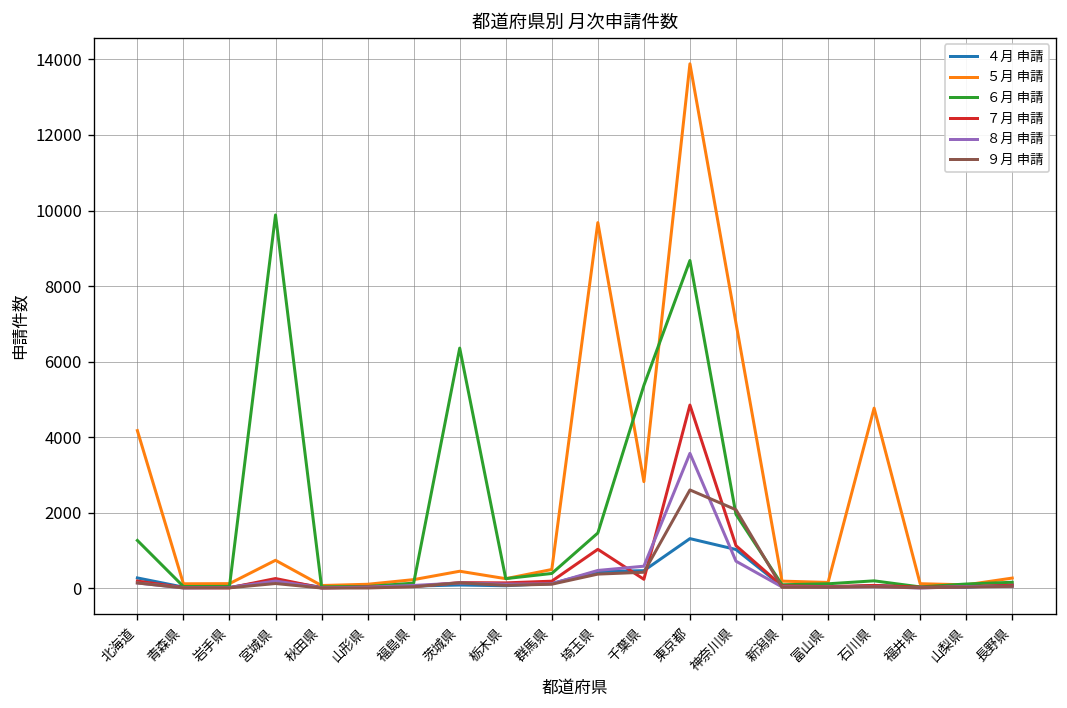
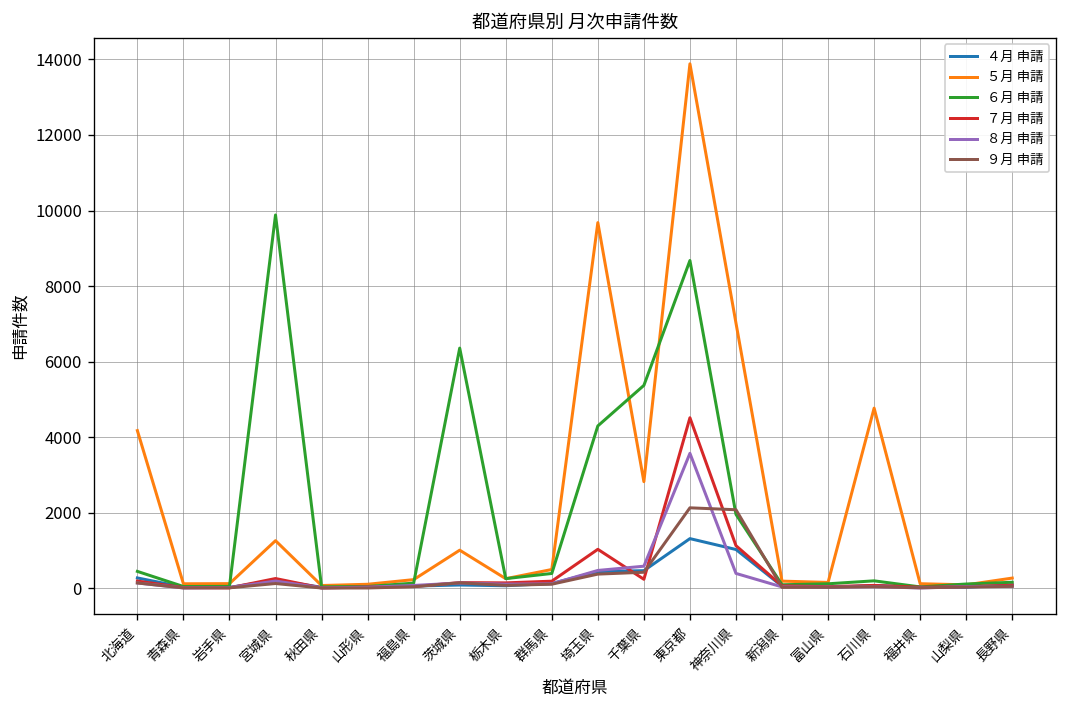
  {
    "４月 申請": {
      "北海道": 300,
      "東京都": 1300,
      "神奈川県": 1000
    },
    "５月 申請": {
      "北海道": 4200,
-     "宮城県": 700,
+     "宮城県": 1300,
      "福島県": 200,
-     "茨城県": 500,
+     "茨城県": 1000,
      "群馬県": 500,
      "埼玉県": 9700,
      "千葉県": 2800,
      "東京都": 13900,
      "神奈川県": 7000,
      "新潟県": 200,
      "石川県": 4800,
      "福井県": 100,
      "長野県": 300
    },
    "６月 申請": {
-     "北海道": 1300,
+     "北海道": 500,
      "宮城県": 9900,
      "茨城県": 6400,
      "群馬県": 400,
-     "埼玉県": 1500,
+     "埼玉県": 4300,
      "千葉県": 5400,
      "東京都": 8700,
      "神奈川県": 2000,
      "石川県": 200
    },
    "７月 申請": {
      "埼玉県": 1000,
      "千葉県": 200,
-     "東京都": 4900,
+     "東京都": 4500,
      "神奈川県": 1100
    },
    "８月 申請": {
      "千葉県": 600,
      "東京都": 3600,
-     "神奈川県": 700
+     "神奈川県": 400
    },
    "９月 申請": {
-     "東京都": 2600,
+     "東京都": 2100,
      "神奈川県": 2100
    }
  }
